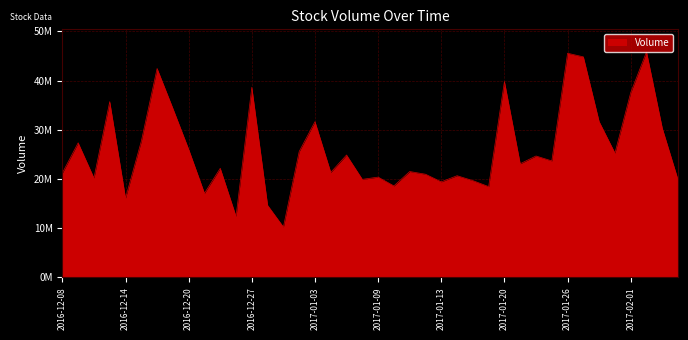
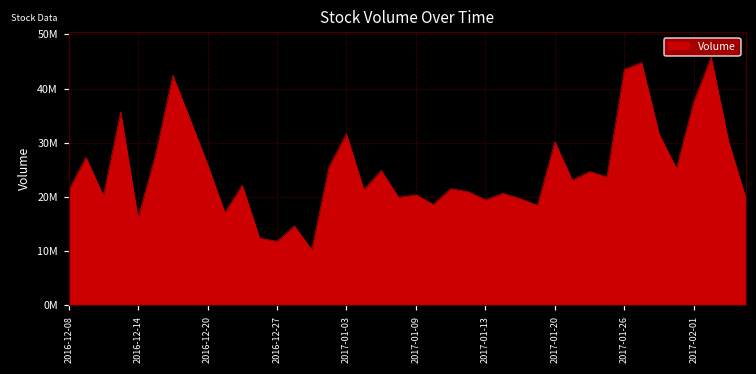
  {
    "2016-12-08": 21000000,
    "2016-12-14": 16000000,
    "2016-12-20": 26000000,
-   "2016-12-27": 39000000,
+   "2016-12-27": 12000000,
    "2017-01-03": 32000000,
    "2017-01-09": 20000000,
    "2017-01-13": 19000000,
-   "2017-01-20": 40000000,
-   "2017-01-26": 46000000,
+   "2017-01-20": 30000000,
+   "2017-01-26": 44000000,
    "2017-02-01": 38000000
  }
